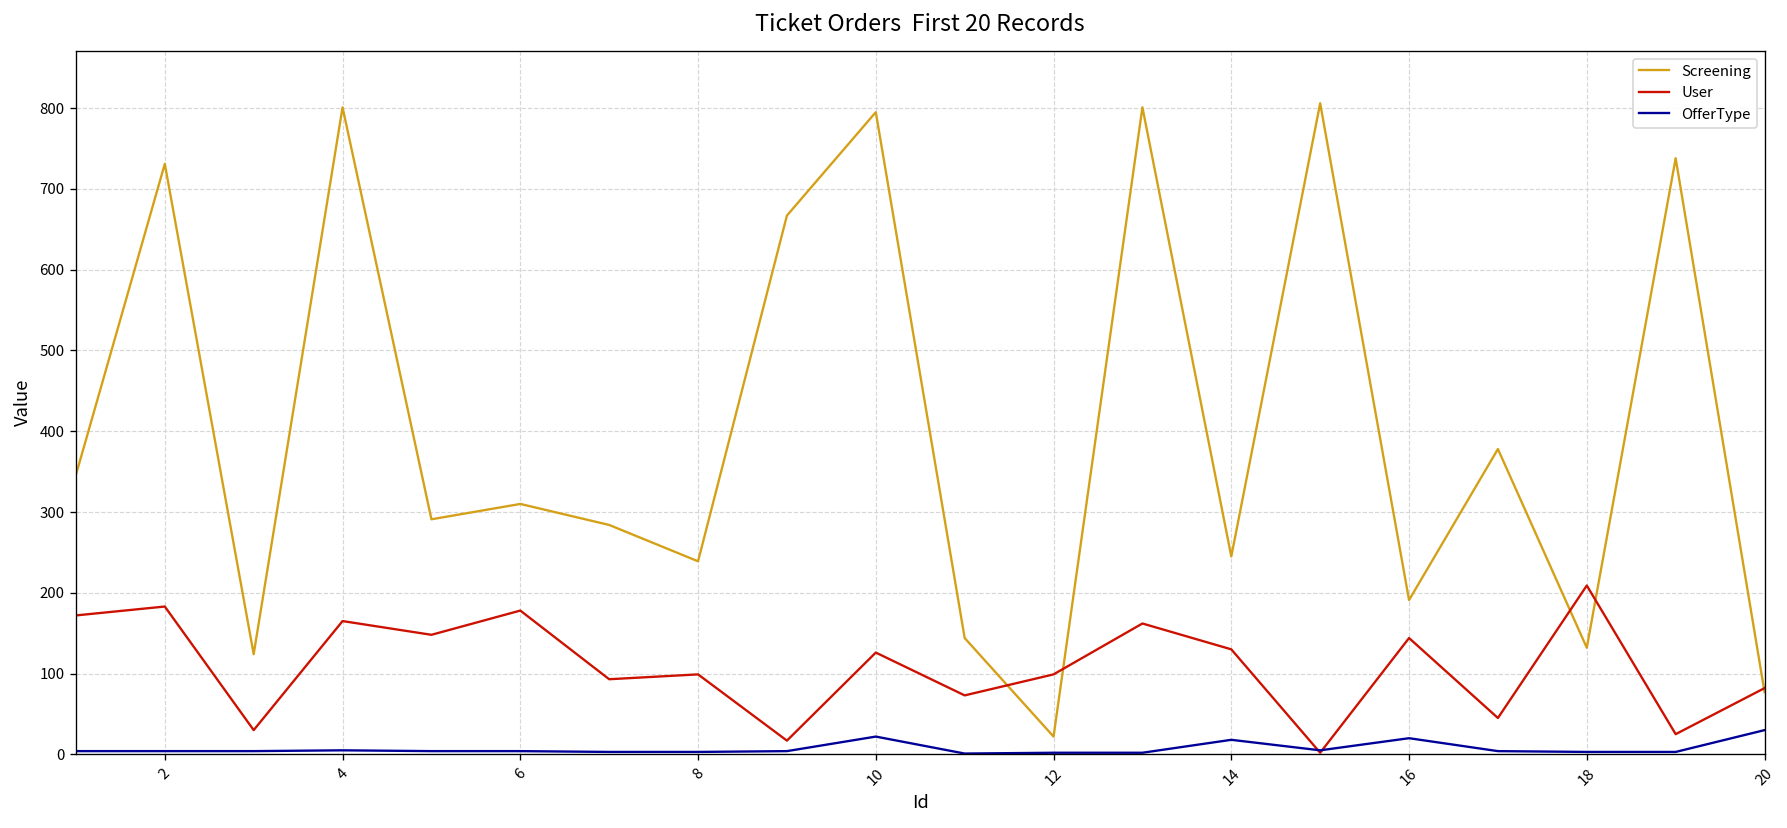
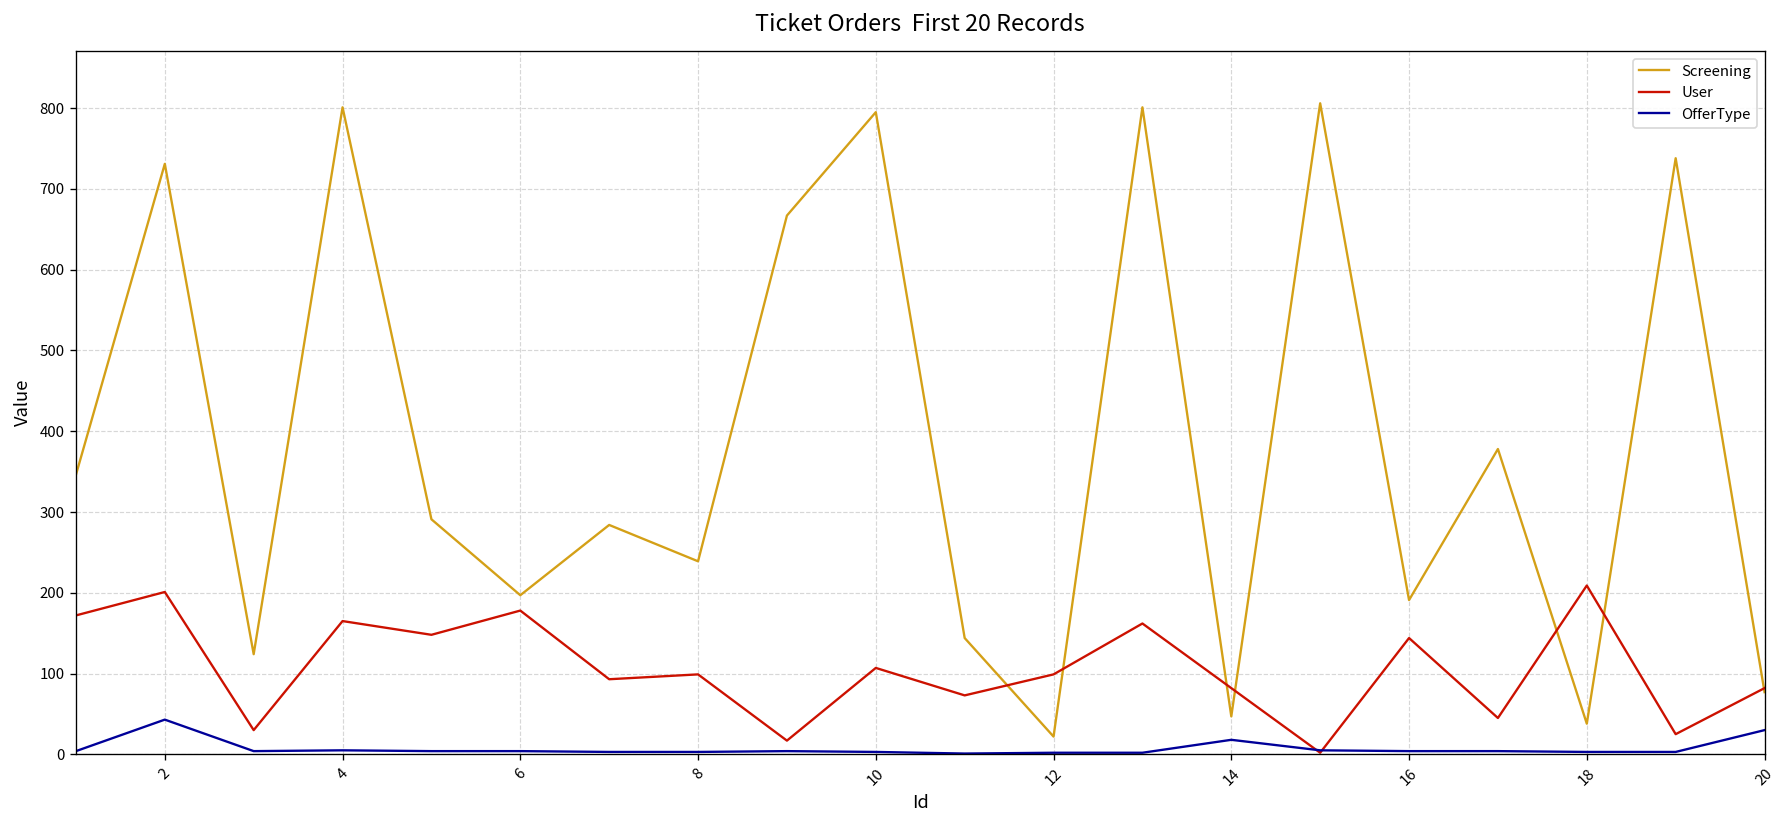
  {
    "Screening": {
      "2": 730,
      "4": 800,
-     "6": 310,
+     "6": 200,
      "8": 240,
      "10": 800,
      "12": 20,
-     "14": 250,
+     "14": 50,
      "16": 190,
-     "18": 130,
+     "18": 40,
      "20": 80
    },
    "User": {
-     "2": 180,
+     "2": 200,
      "4": 170,
      "6": 180,
      "8": 100,
-     "10": 130,
+     "10": 110,
      "12": 100,
-     "14": 130,
+     "14": 80,
      "16": 140,
      "18": 210,
      "20": 80
    },
    "OfferType": {
-     "2": 0,
+     "2": 40,
      "4": 10,
      "6": 0,
      "8": 0,
-     "10": 20,
+     "10": 0,
      "12": 0,
      "14": 20,
-     "16": 20,
+     "16": 0,
      "18": 0,
      "20": 30
    }
  }
